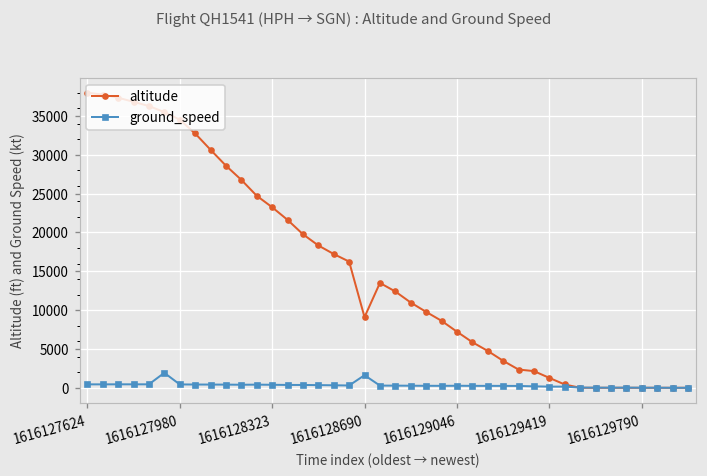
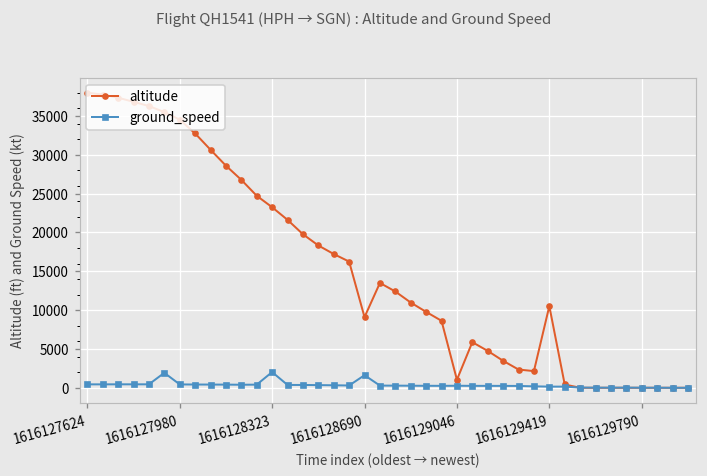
  {
    "altitude": {
      "1616128323": 23000,
      "1616128690": 9000,
-     "1616129046": 7000,
-     "1616129419": 1000
+     "1616129046": 1000,
+     "1616129419": 11000
    },
    "ground_speed": {
      "1616127624": 0,
      "1616127980": 0,
-     "1616128323": 0,
+     "1616128323": 2000,
      "1616128690": 2000,
      "1616129046": 0,
      "1616129419": 0
    }
  }
